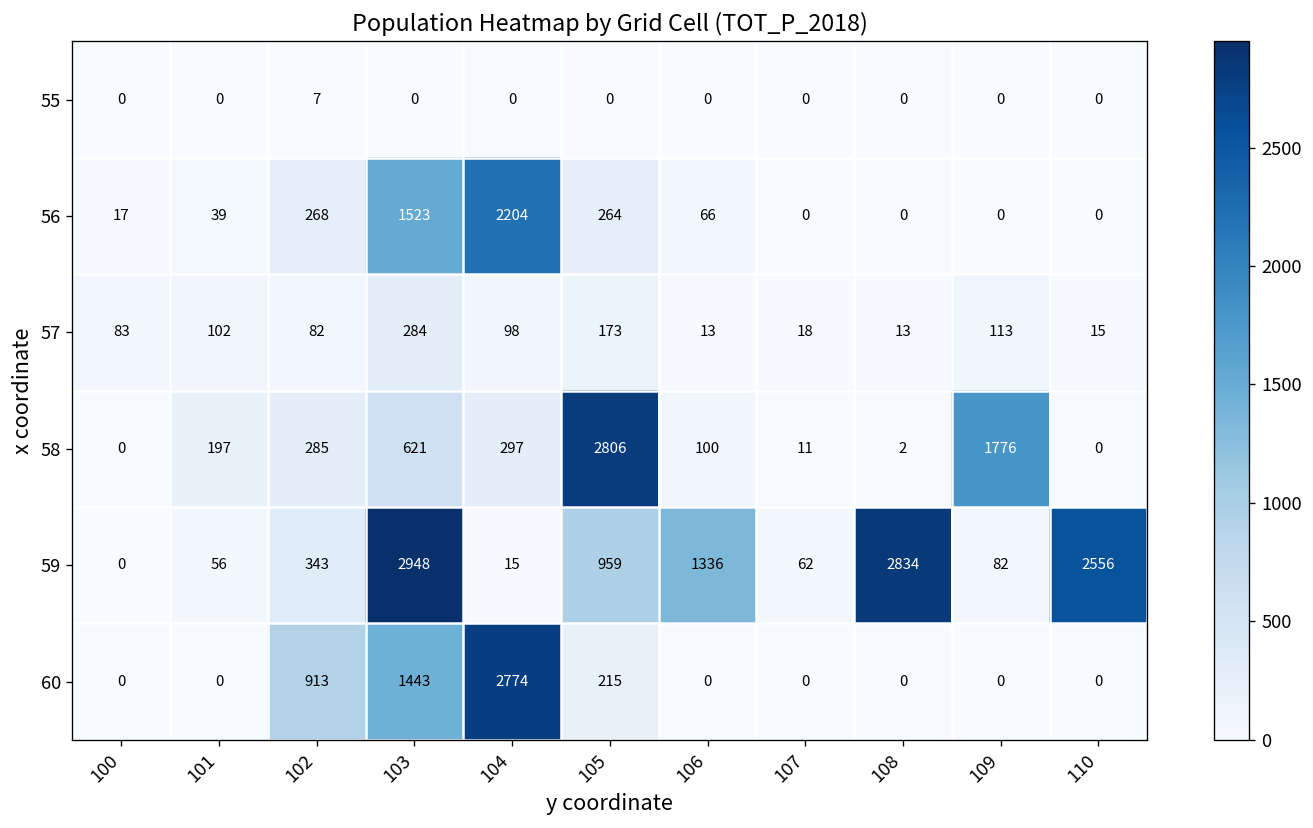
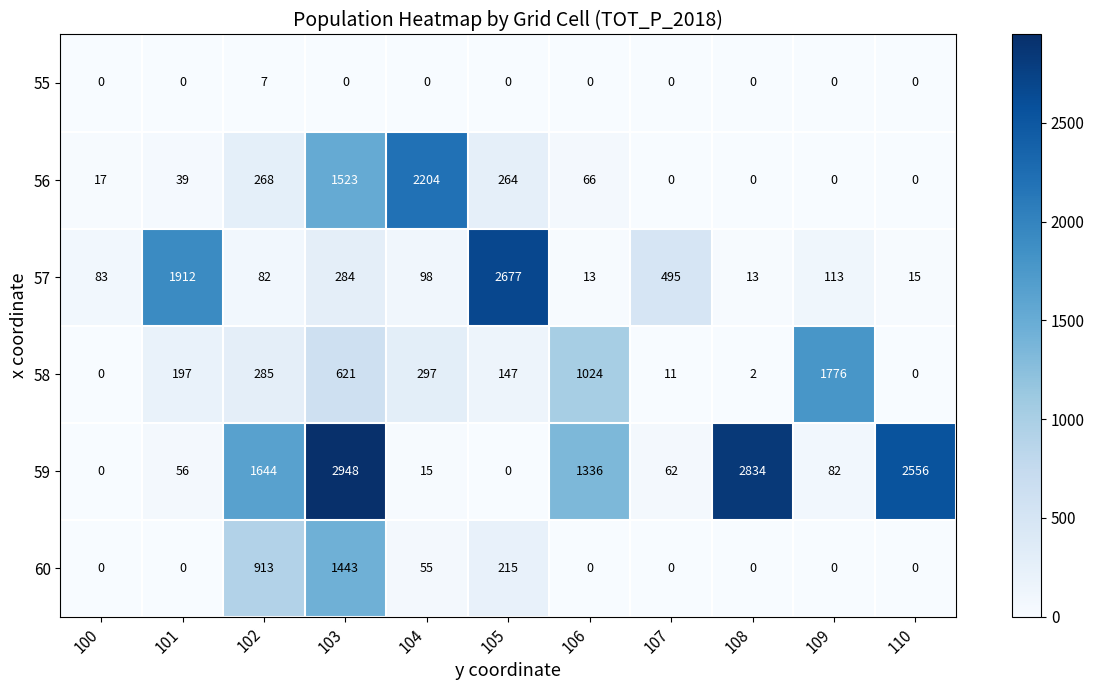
  {
    "55": {
      "100": 0,
      "101": 0,
      "102": 7,
      "103": 0,
      "104": 0,
      "105": 0,
      "106": 0,
      "107": 0,
      "108": 0,
      "109": 0,
      "110": 0
    },
    "56": {
      "100": 17,
      "101": 39,
      "102": 268,
      "103": 1523,
      "104": 2204,
      "105": 264,
      "106": 66,
      "107": 0,
      "108": 0,
      "109": 0,
      "110": 0
    },
    "57": {
      "100": 83,
-     "101": 102,
+     "101": 1912,
      "102": 82,
      "103": 284,
      "104": 98,
-     "105": 173,
+     "105": 2677,
      "106": 13,
-     "107": 18,
+     "107": 495,
      "108": 13,
      "109": 113,
      "110": 15
    },
    "58": {
      "100": 0,
      "101": 197,
      "102": 285,
      "103": 621,
      "104": 297,
-     "105": 2806,
-     "106": 100,
+     "105": 147,
+     "106": 1024,
      "107": 11,
      "108": 2,
      "109": 1776,
      "110": 0
    },
    "59": {
      "100": 0,
      "101": 56,
-     "102": 343,
+     "102": 1644,
      "103": 2948,
      "104": 15,
-     "105": 959,
+     "105": 0,
      "106": 1336,
      "107": 62,
      "108": 2834,
      "109": 82,
      "110": 2556
    },
    "60": {
      "100": 0,
      "101": 0,
      "102": 913,
      "103": 1443,
-     "104": 2774,
+     "104": 55,
      "105": 215,
      "106": 0,
      "107": 0,
      "108": 0,
      "109": 0,
      "110": 0
    }
  }
